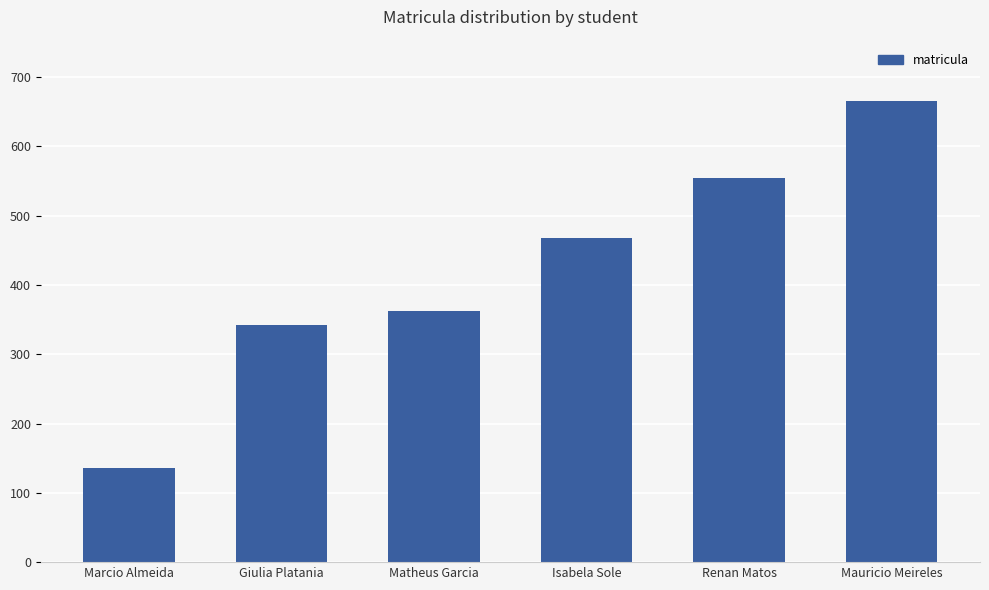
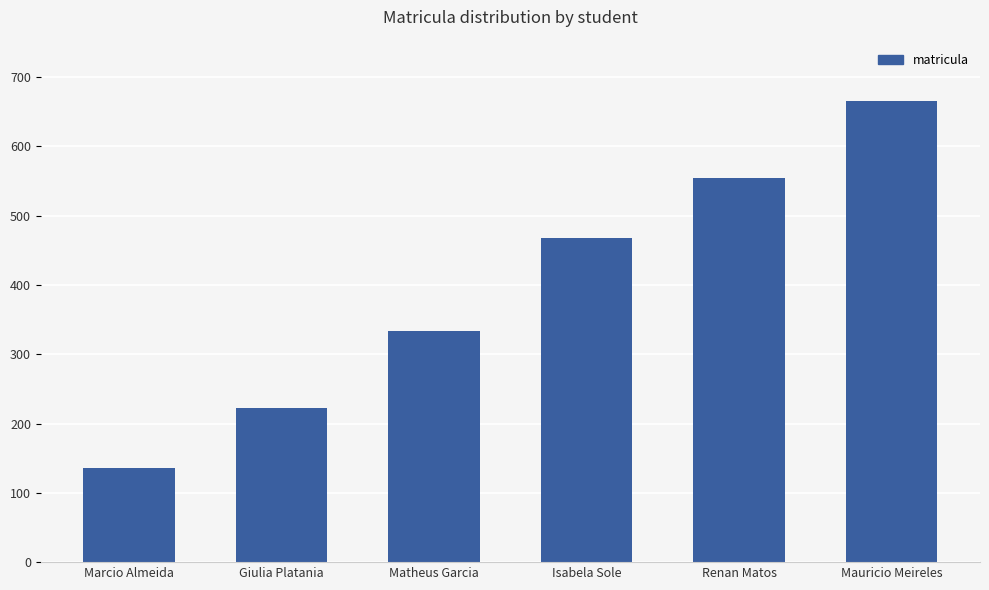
  {
    "Marcio Almeida": 140,
-   "Giulia Platania": 340,
-   "Matheus Garcia": 360,
+   "Giulia Platania": 220,
+   "Matheus Garcia": 330,
    "Isabela Sole": 470,
    "Renan Matos": 560,
    "Mauricio Meireles": 670
  }
